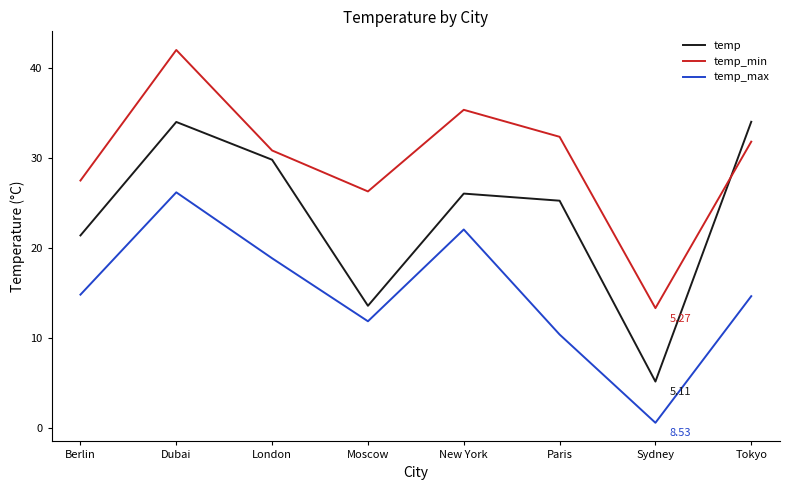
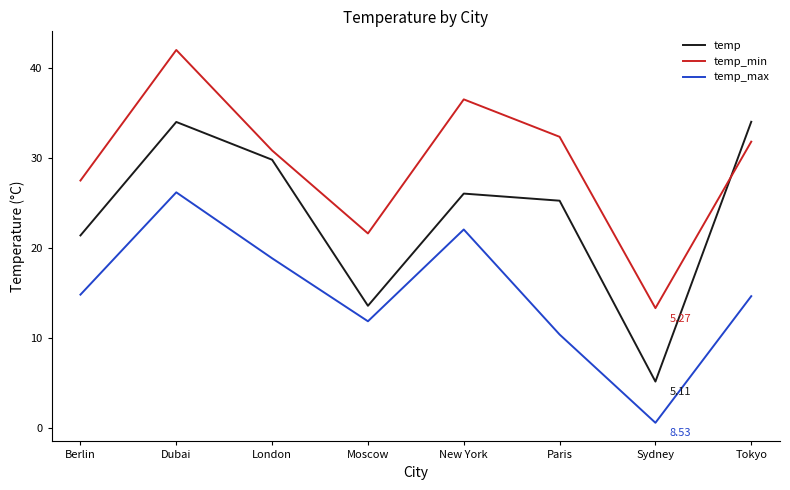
  {
    "temp": {
      "Sydney": 5.11
    },
    "temp_min": {
      "Berlin": 27,
      "Dubai": 42,
      "London": 31,
-     "Moscow": 26,
-     "New York": 35,
+     "Moscow": 22,
+     "New York": 36,
      "Paris": 32,
      "Tokyo": 32
    },
    "temp_max": {
      "Berlin": 15,
      "Dubai": 26,
      "London": 19,
      "Moscow": 12,
      "New York": 22,
      "Paris": 10,
      "Tokyo": 15
    }
  }
